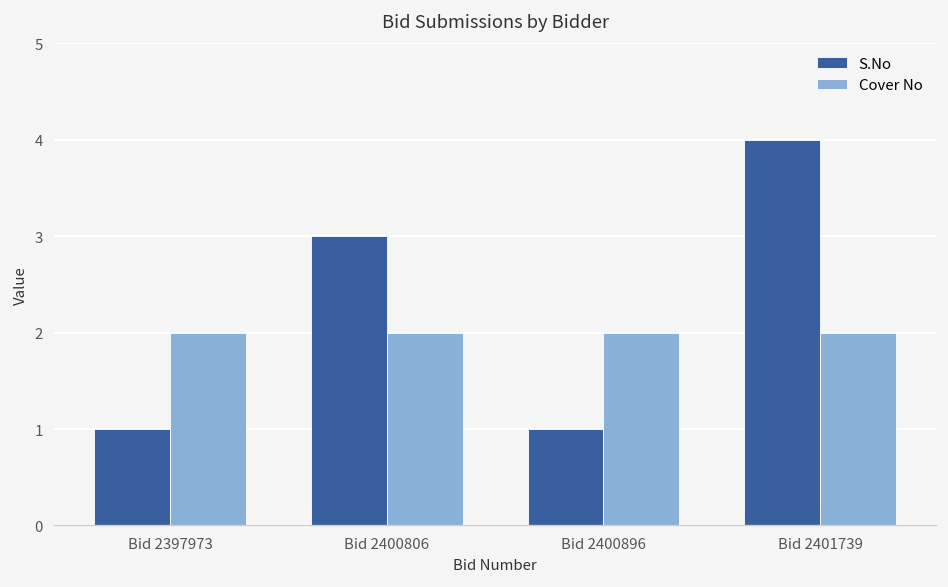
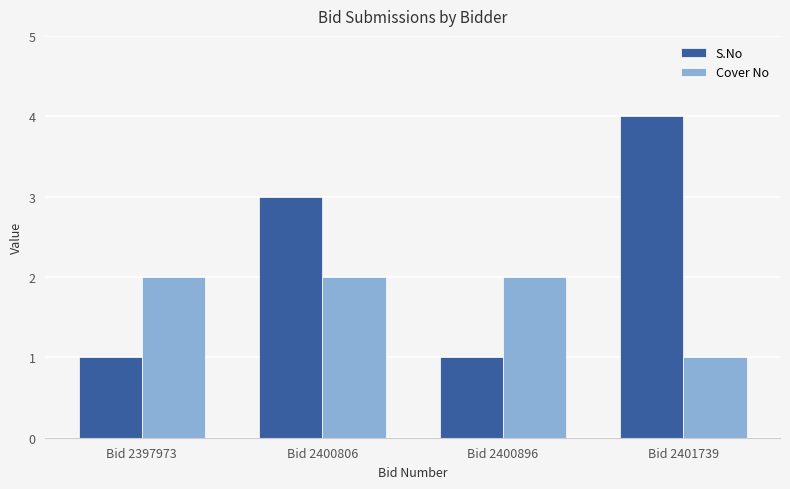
  {
    "S.No": {
      "Bid 2397973": 1,
      "Bid 2400806": 3,
      "Bid 2400896": 1,
      "Bid 2401739": 4
    },
    "Cover No": {
      "Bid 2397973": 2,
      "Bid 2400806": 2,
      "Bid 2400896": 2,
-     "Bid 2401739": 2
+     "Bid 2401739": 1
    }
  }
